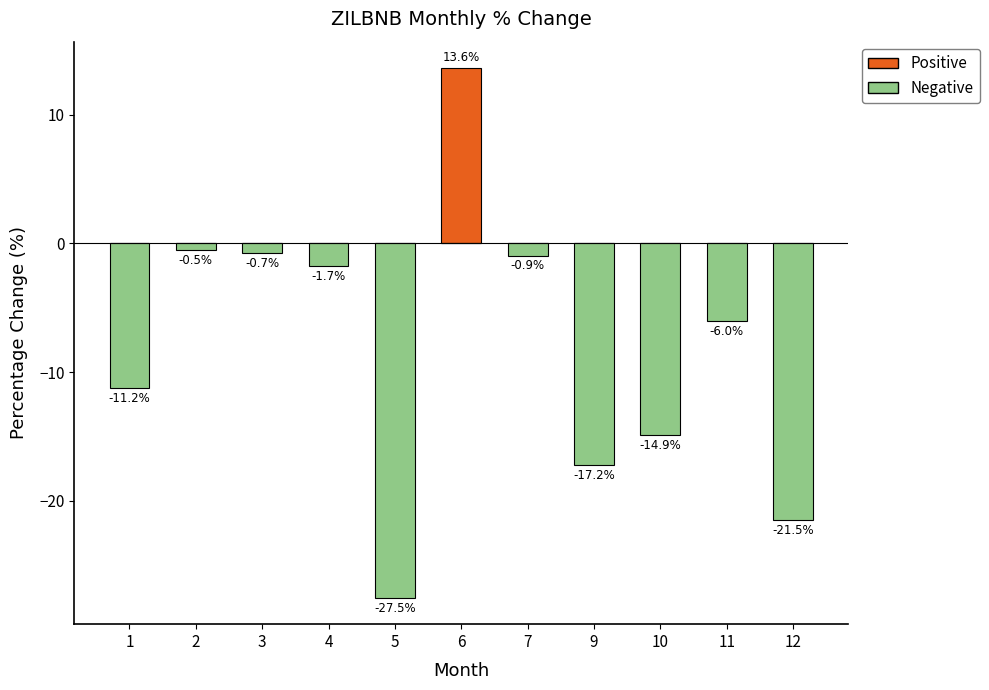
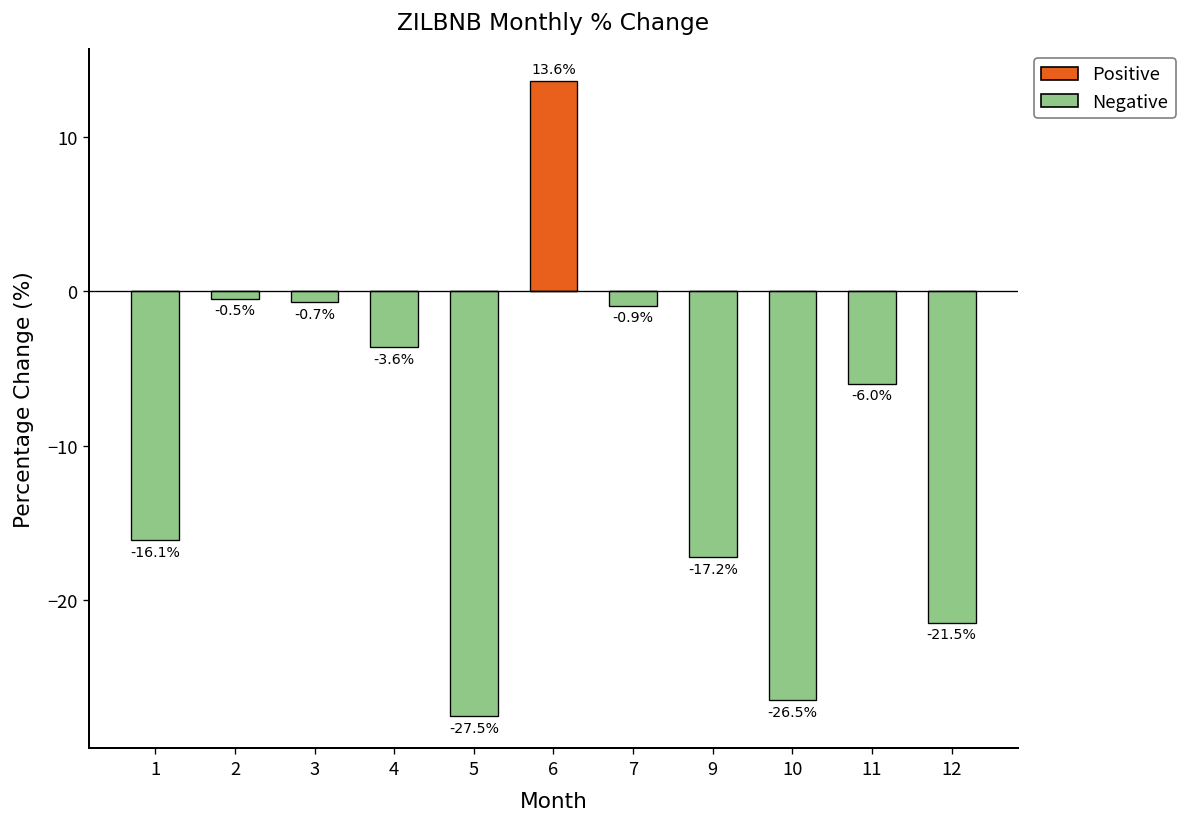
  {
    "Positive": {
      "6": "13.6%"
    },
    "Negative": {
-     "1": "-11.2%",
+     "1": "-16.1%",
      "2": "-0.5%",
      "3": "-0.7%",
-     "4": "-1.7%",
+     "4": "-3.6%",
      "5": "-27.5%",
      "7": "-0.9%",
      "9": "-17.2%",
-     "10": "-14.9%",
+     "10": "-26.5%",
      "11": "-6.0%",
      "12": "-21.5%"
    }
  }
